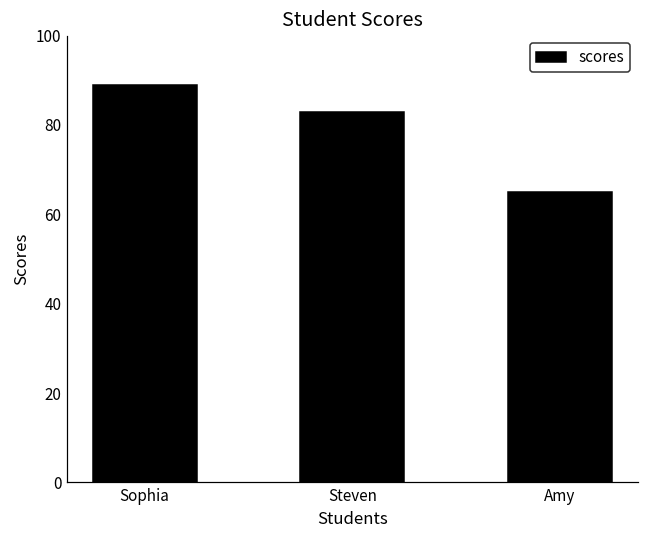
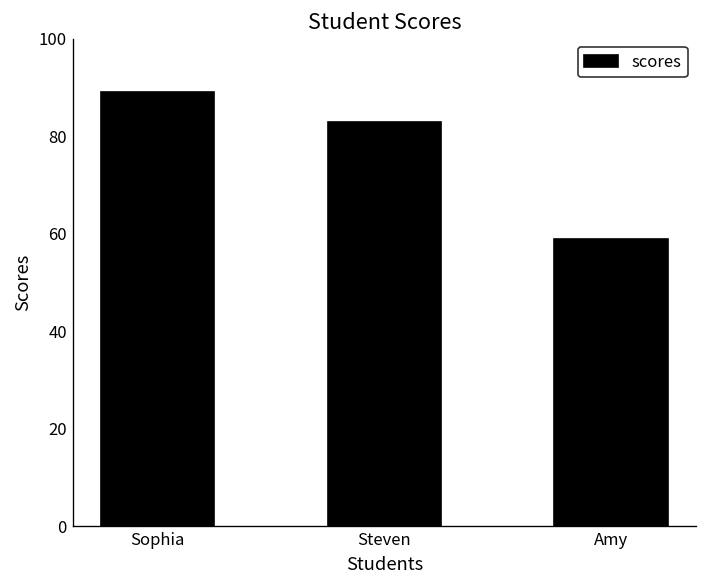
  {
    "Sophia": 89,
    "Steven": 83,
-   "Amy": 65
+   "Amy": 59
  }
